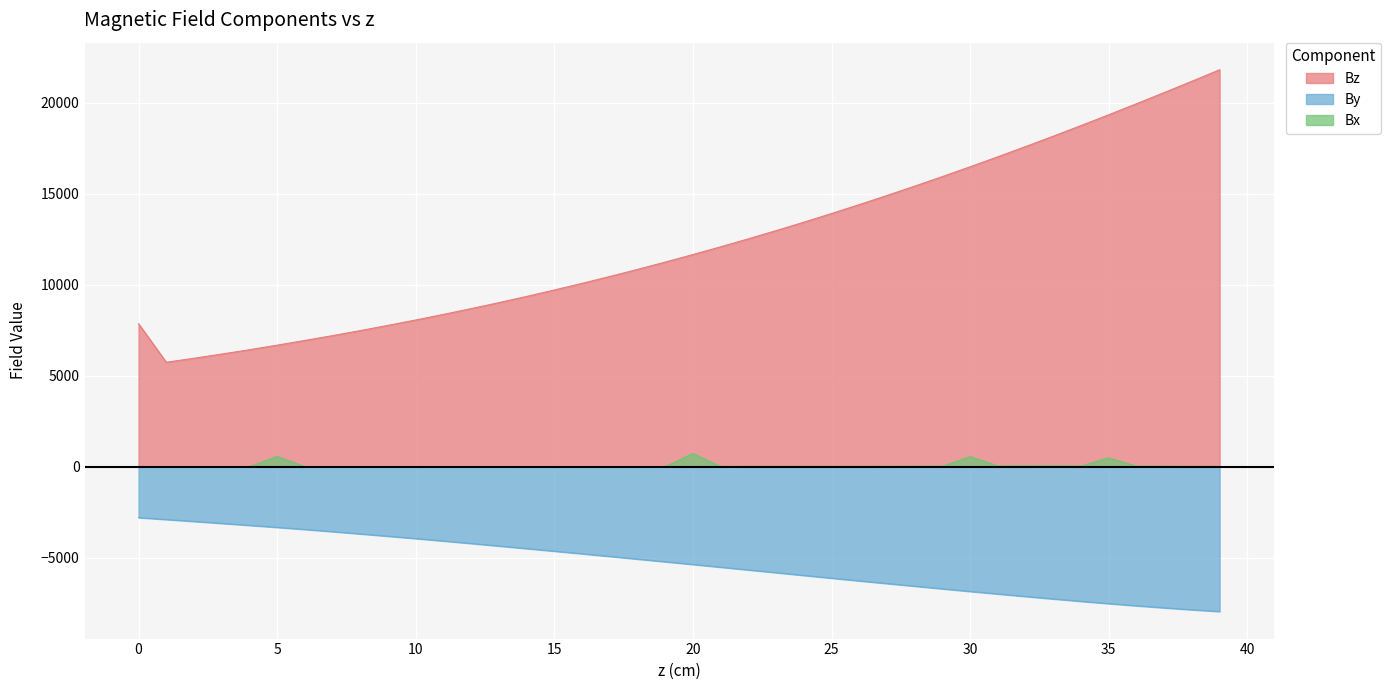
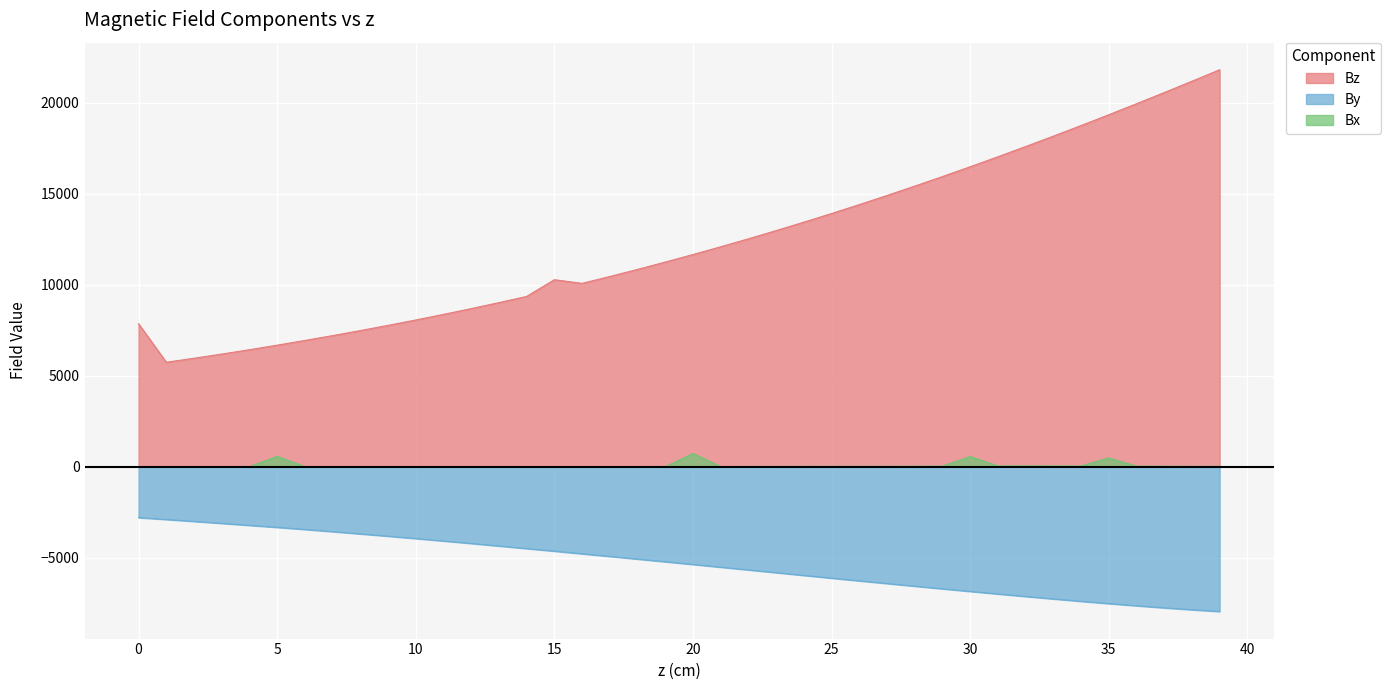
  {
    "Bz": {
      "0": 7900,
      "5": 6700,
      "10": 8100,
-     "15": 9700,
+     "15": 10300,
      "20": 11700,
      "25": 13900,
      "30": 16500,
      "35": 19300
    },
    "Bx": {
      "5": 600,
      "20": 700,
      "30": 600,
      "35": 500
    }
  }
